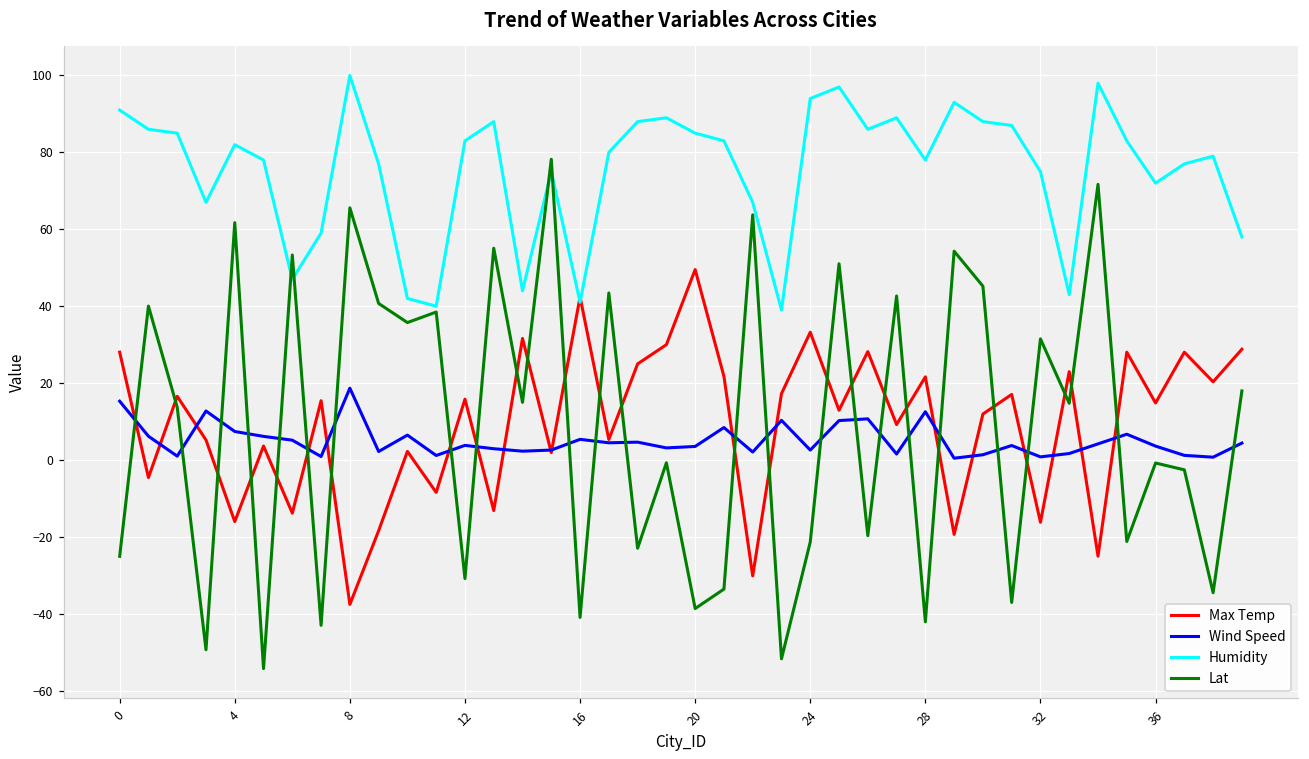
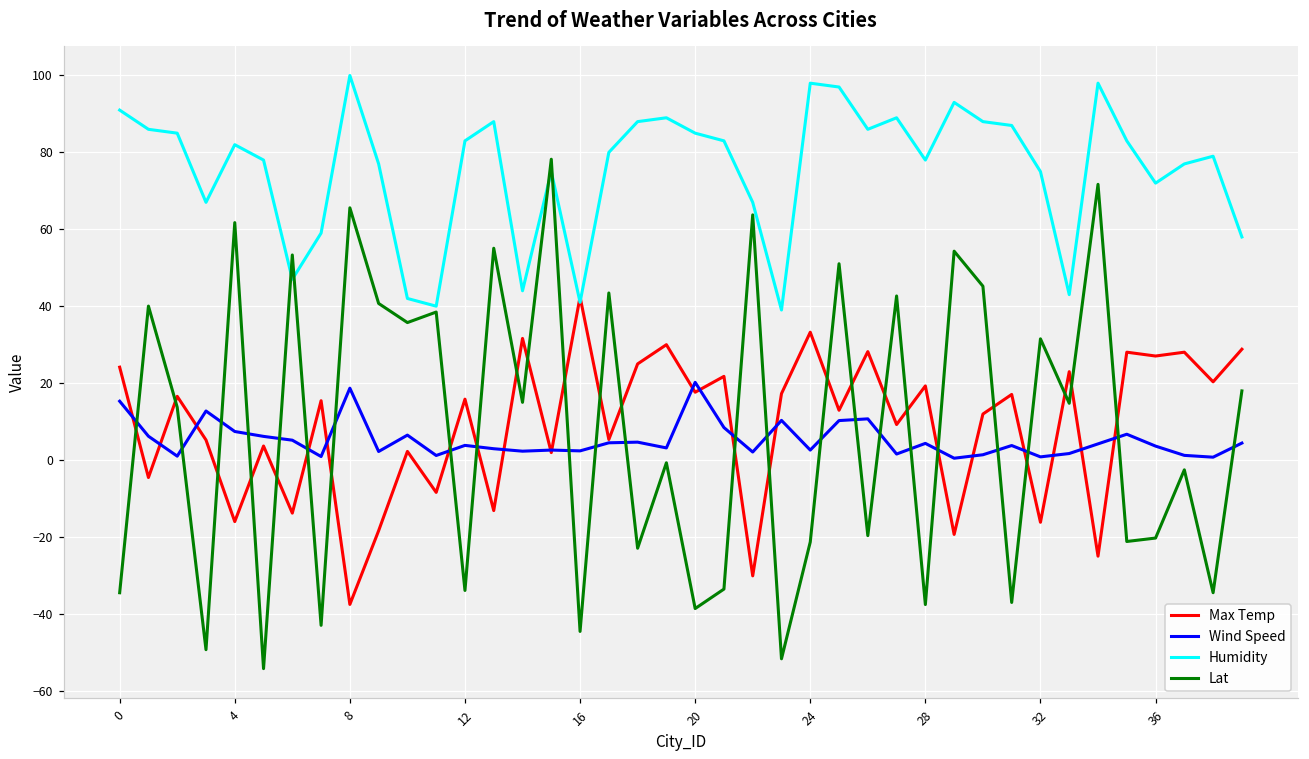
  {
    "Max Temp": {
-     "0": 28,
+     "0": 24,
      "4": -16,
      "8": -38,
      "12": 16,
      "16": 42,
-     "20": 50,
+     "20": 18,
      "24": 33,
-     "28": 22,
+     "28": 19,
      "32": -16,
-     "36": 15
+     "36": 27
    },
    "Wind Speed": {
      "0": 15,
      "4": 7,
      "8": 19,
      "12": 4,
-     "16": 5,
-     "20": 4,
+     "16": 2,
+     "20": 20,
      "24": 3,
-     "28": 13,
+     "28": 4,
      "32": 1,
      "36": 4
    },
    "Humidity": {
      "0": 91,
      "4": 82,
      "8": 100,
      "12": 83,
      "16": 41,
      "20": 85,
-     "24": 94,
+     "24": 98,
      "28": 78,
      "32": 75,
      "36": 72
    },
    "Lat": {
-     "0": -25,
+     "0": -35,
      "4": 62,
      "8": 66,
-     "12": -31,
-     "16": -41,
+     "12": -34,
+     "16": -45,
      "20": -39,
      "24": -21,
-     "28": -42,
+     "28": -38,
      "32": 32,
-     "36": -1
+     "36": -20
    }
  }
